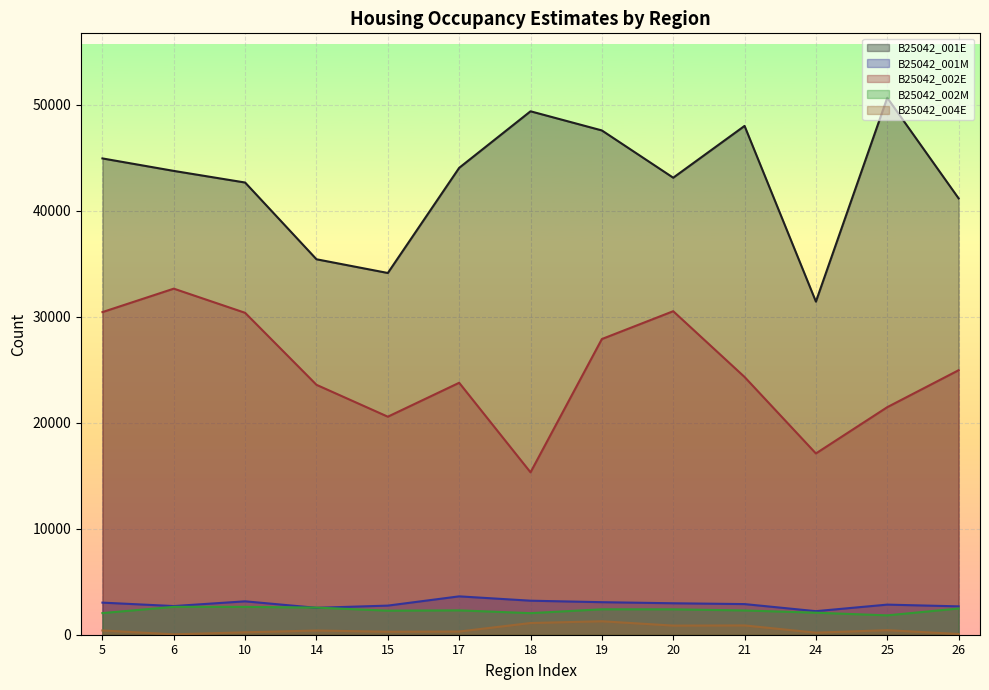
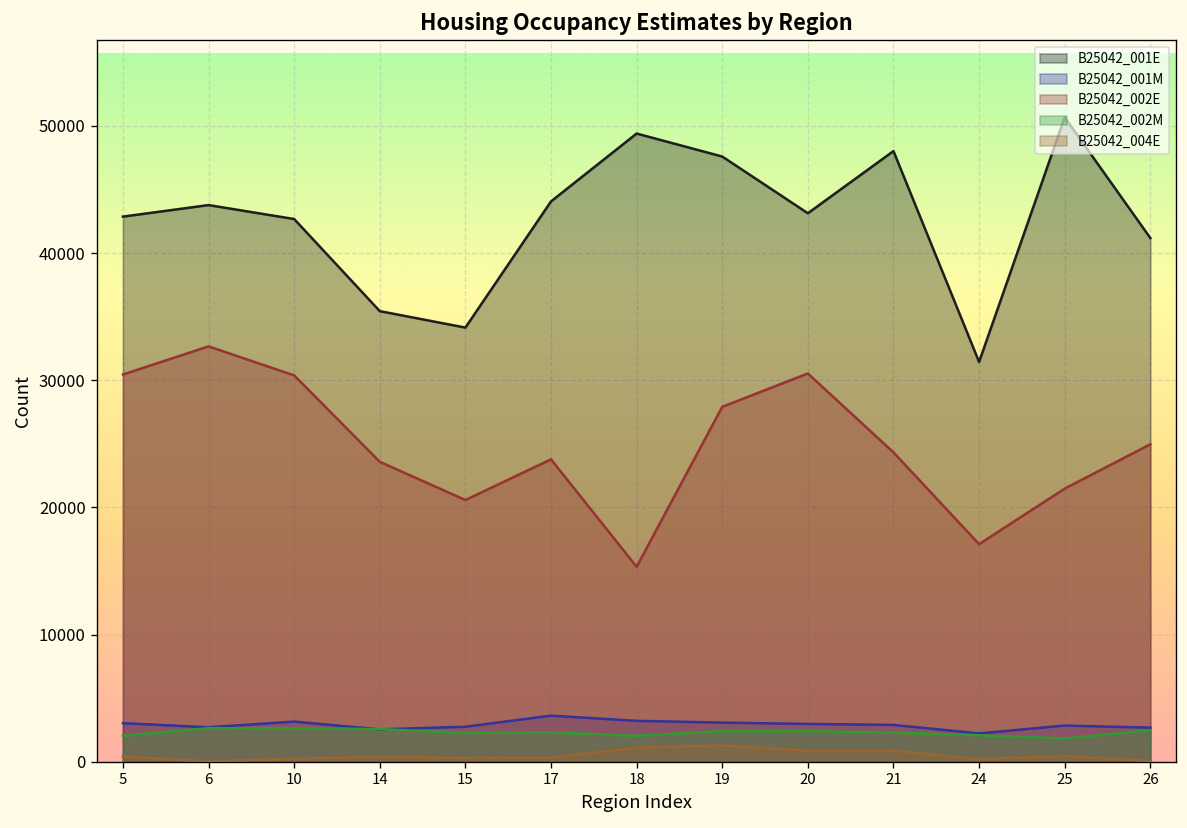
  {
    "B25042_001E": {
-     "5": 45000,
+     "5": 42900,
      "6": 43800,
      "10": 42700,
      "14": 35400,
      "15": 34100,
      "17": 44100,
      "18": 49400,
      "19": 47600,
      "20": 43100,
      "21": 48000,
      "24": 31400,
      "26": 41200
    },
    "B25042_001M": {
      "5": 3000,
      "10": 3200,
      "15": 2700,
      "17": 3600,
      "18": 3200,
      "19": 3100,
      "20": 3000,
      "21": 2900,
      "25": 2800
    }
  }
